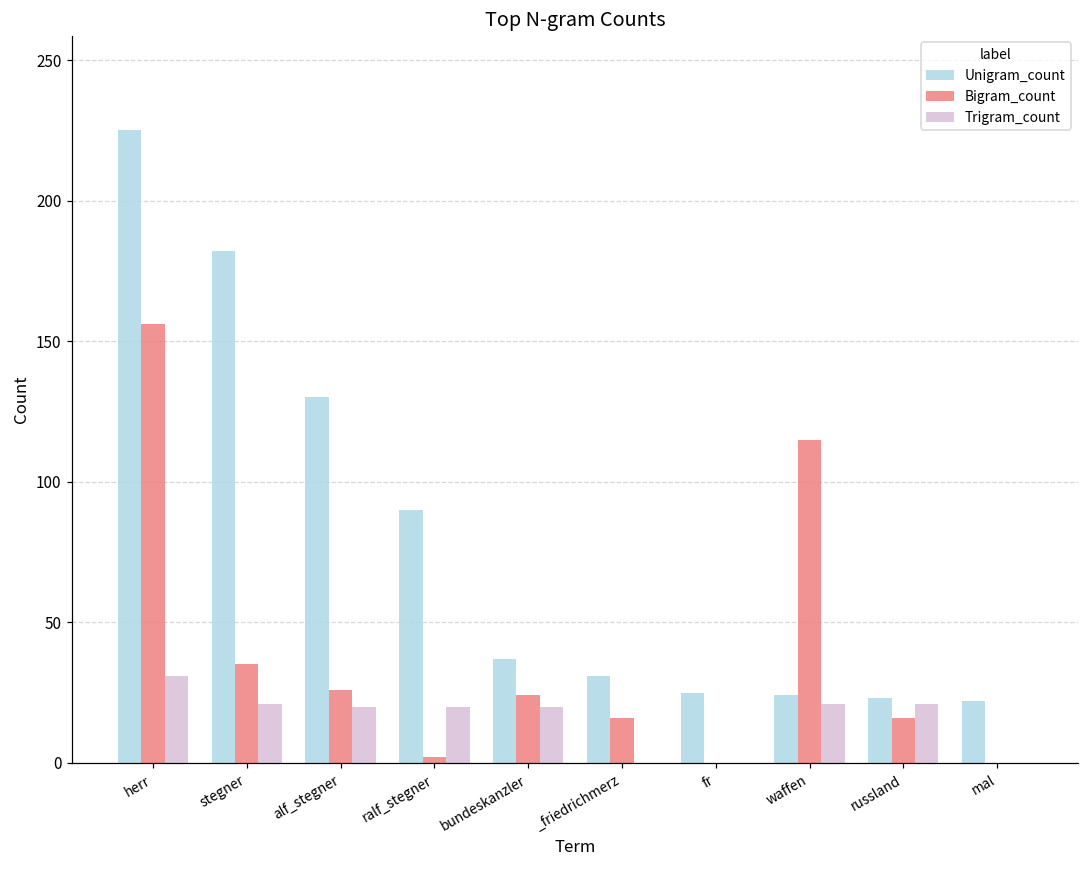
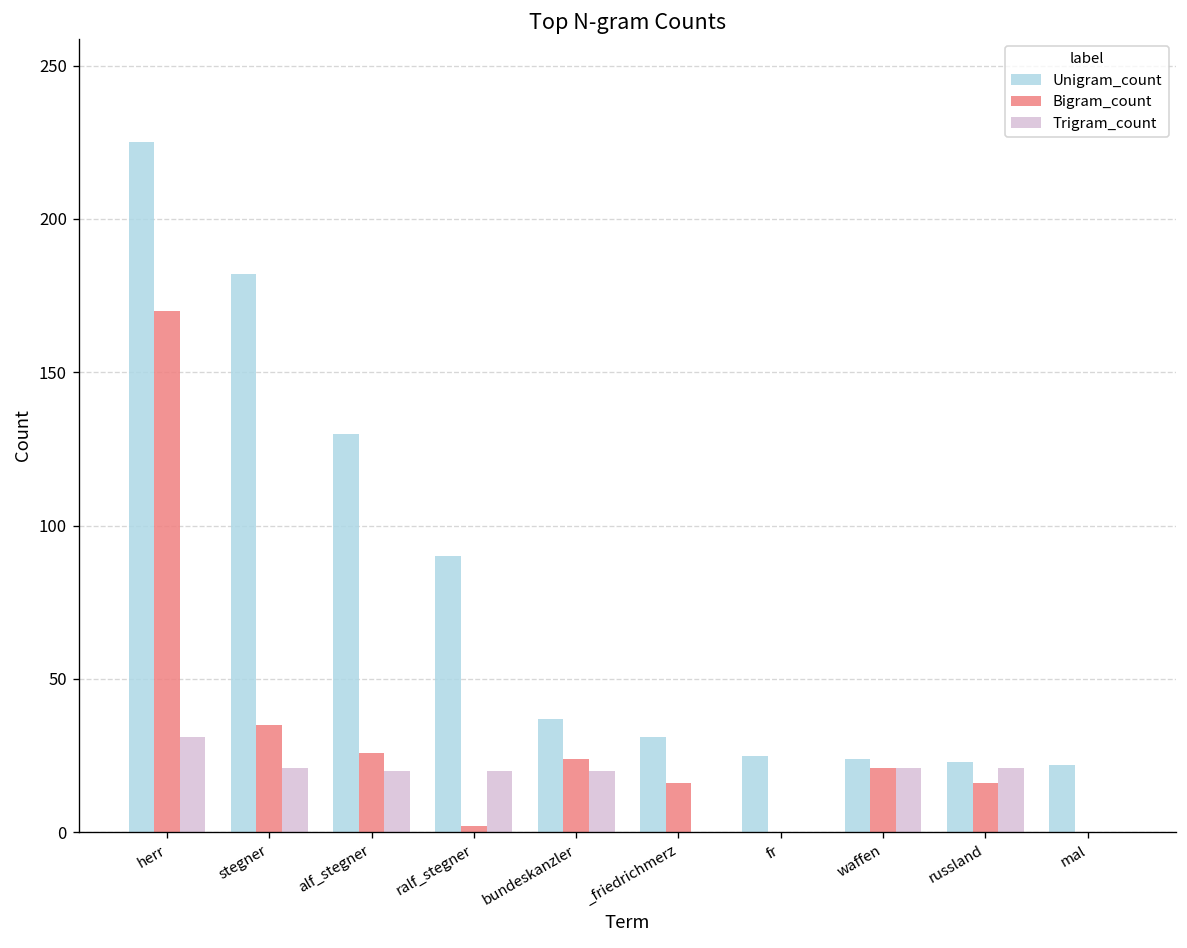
  {
    "Bigram_count": {
-     "herr": 156,
+     "herr": 170,
      "stegner": 35,
      "alf_stegner": 26,
      "ralf_stegner": 2,
      "bundeskanzler": 24,
      "_friedrichmerz": 16,
      "fr": 0,
-     "waffen": 115,
+     "waffen": 21,
      "russland": 16,
      "mal": 0
    }
  }
